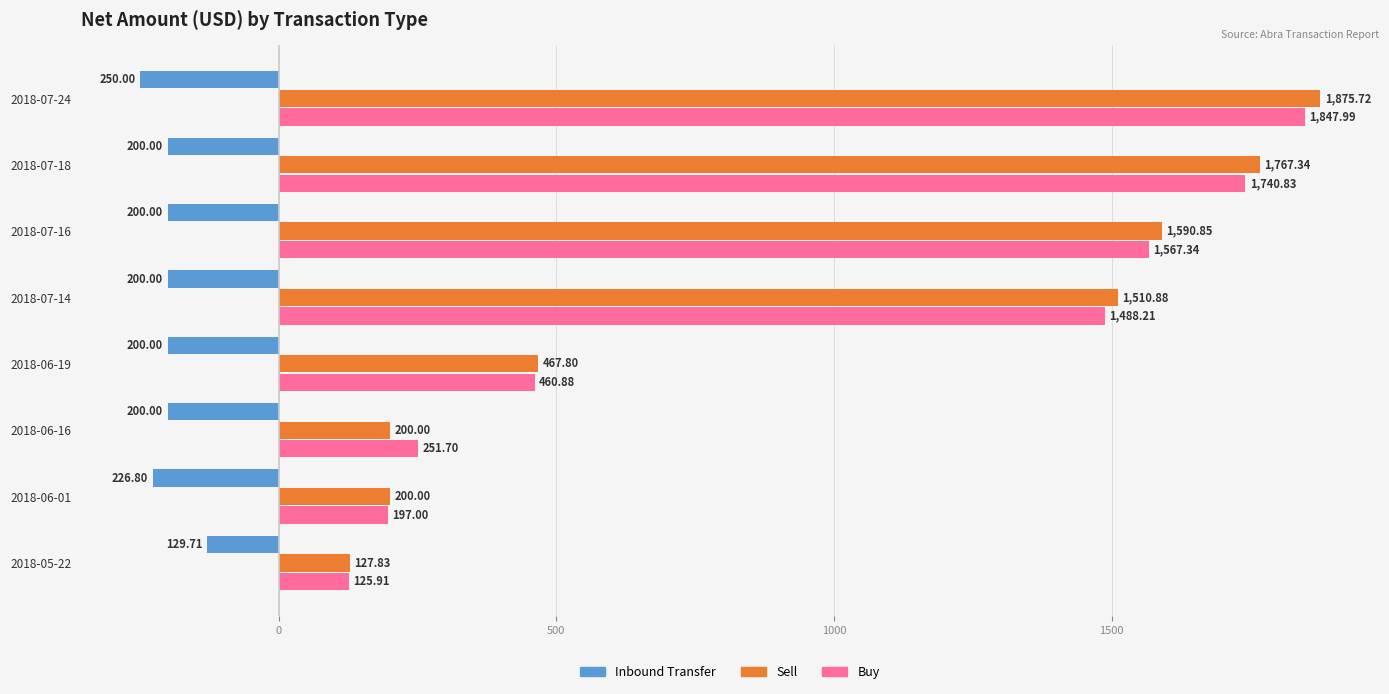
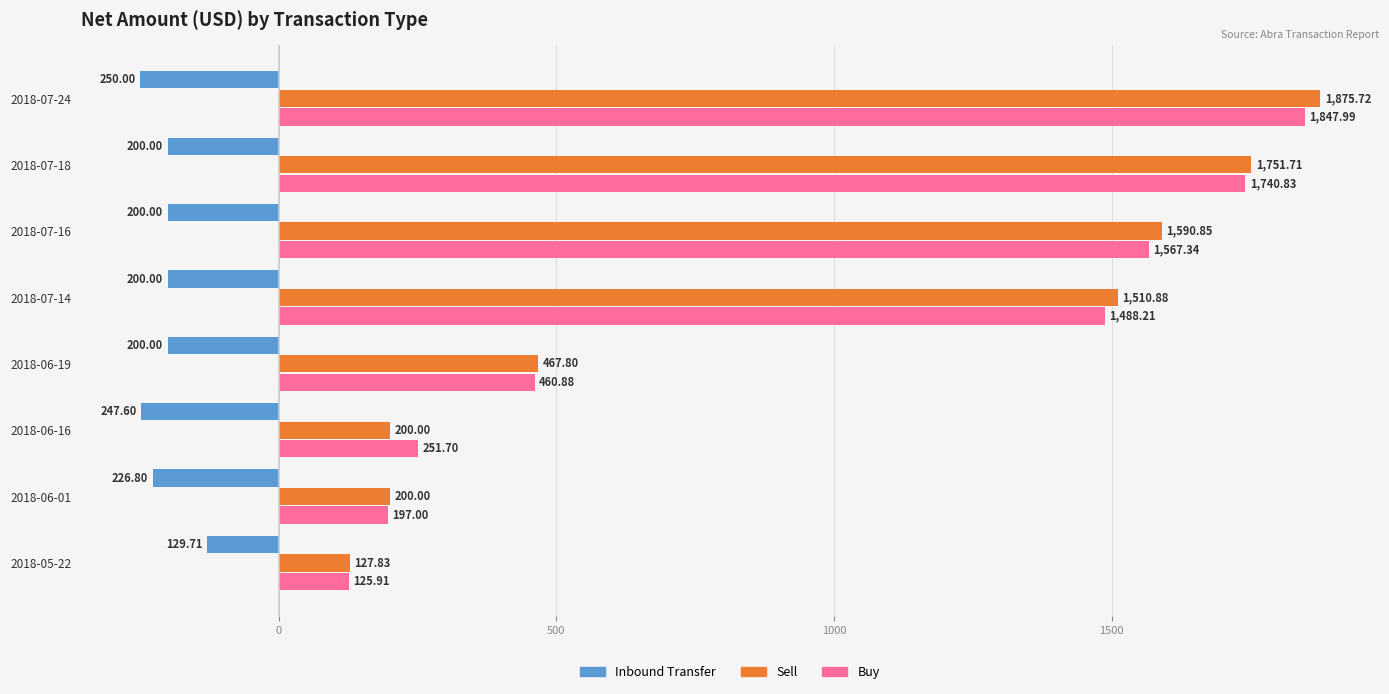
  {
    "Inbound Transfer": {
-     "2018-06-16": "200.00"
+     "2018-06-16": "247.60"
    },
    "Sell": {
      "2018-07-24": "1,875.72",
-     "2018-07-18": "1,767.34",
+     "2018-07-18": "1,751.71",
      "2018-07-16": "1,590.85",
      "2018-07-14": "1,510.88",
      "2018-06-19": "467.80",
      "2018-06-16": "200.00",
      "2018-06-01": "200.00",
      "2018-05-22": "127.83"
    },
    "Buy": {
      "2018-07-24": "1,847.99",
      "2018-07-18": "1,740.83",
      "2018-07-16": "1,567.34",
      "2018-07-14": "1,488.21",
      "2018-06-19": "460.88",
      "2018-06-16": "251.70",
      "2018-06-01": "197.00",
      "2018-05-22": "125.91"
    }
  }
